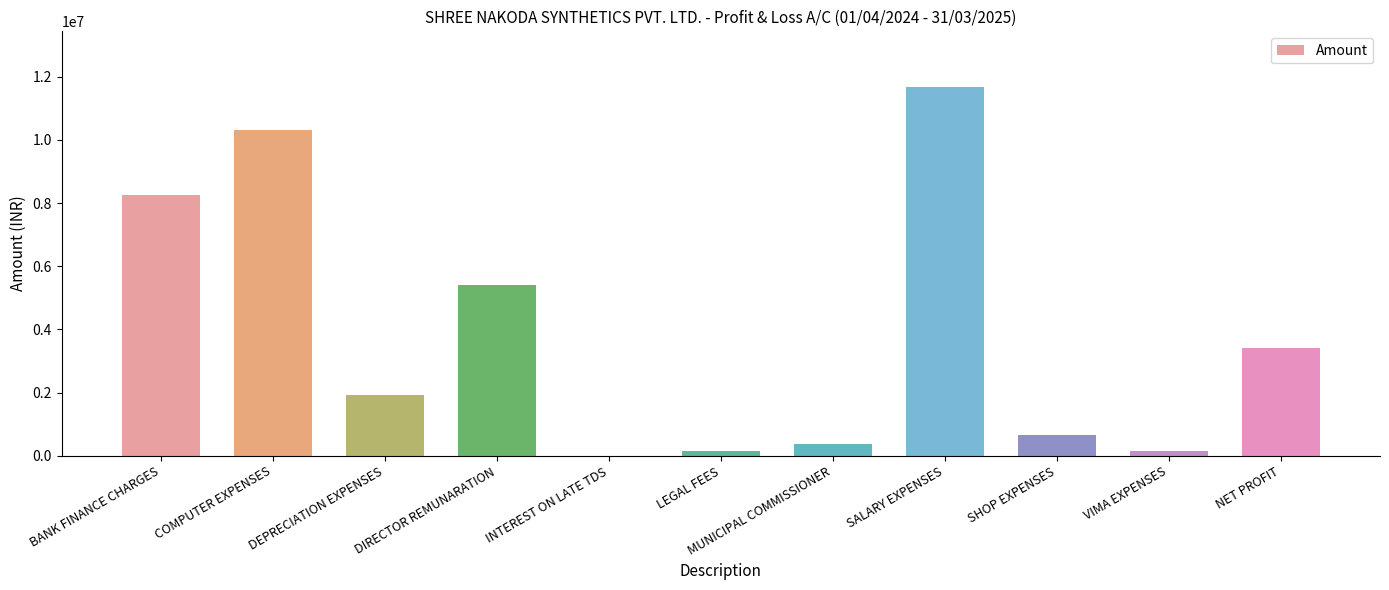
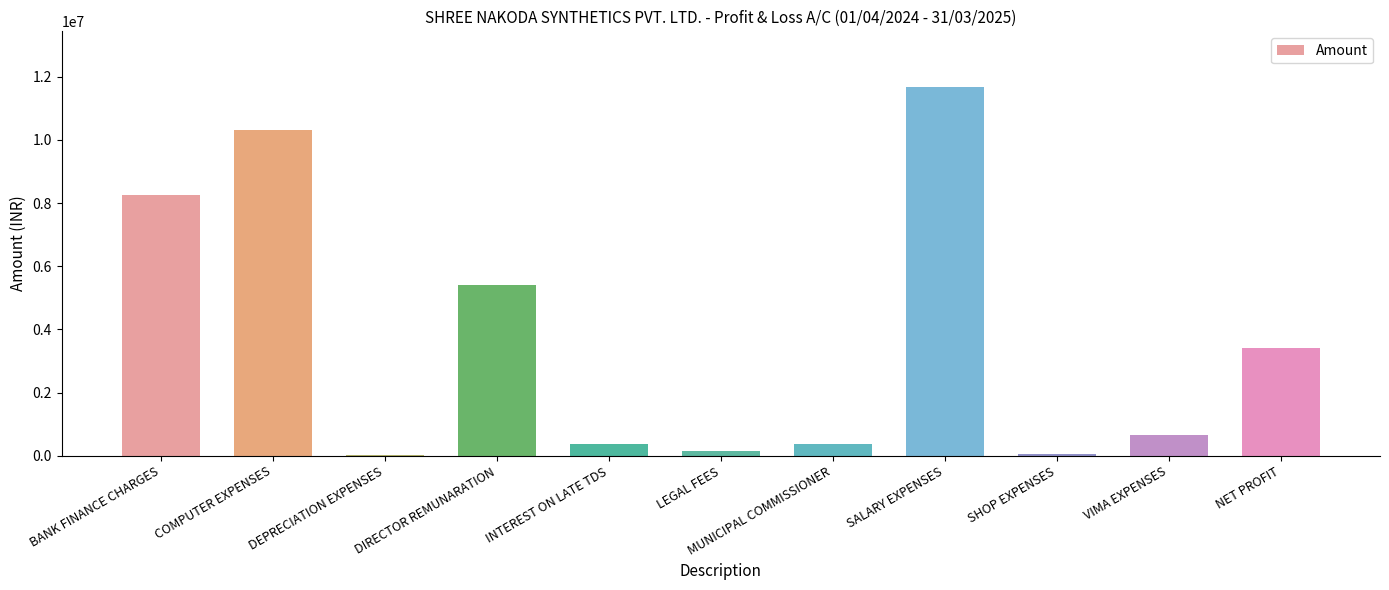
  {
    "BANK FINANCE CHARGES": 8200000,
    "COMPUTER EXPENSES": 10300000,
-   "DEPRECIATION EXPENSES": 1900000,
+   "DEPRECIATION EXPENSES": 0,
    "DIRECTOR REMUNARATION": 5400000,
-   "INTEREST ON LATE TDS": 0,
+   "INTEREST ON LATE TDS": 400000,
    "LEGAL FEES": 100000,
    "MUNICIPAL COMMISSIONER": 400000,
    "SALARY EXPENSES": 11700000,
-   "SHOP EXPENSES": 700000,
-   "VIMA EXPENSES": 200000,
+   "SHOP EXPENSES": 100000,
+   "VIMA EXPENSES": 700000,
    "NET PROFIT": 3400000
  }
